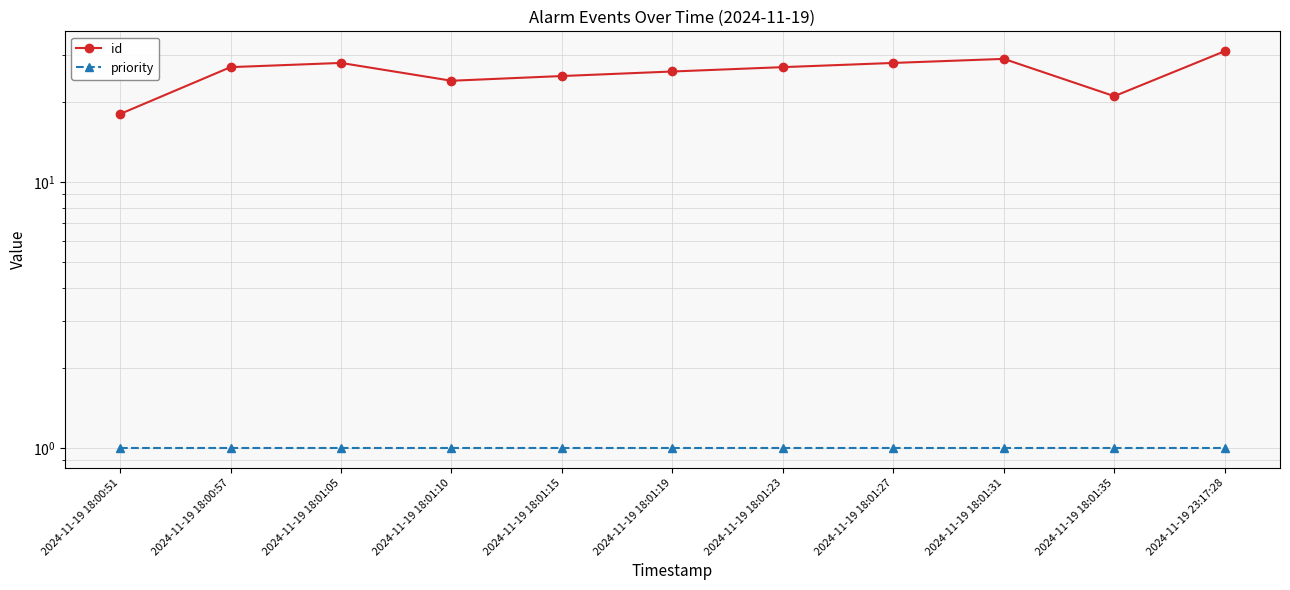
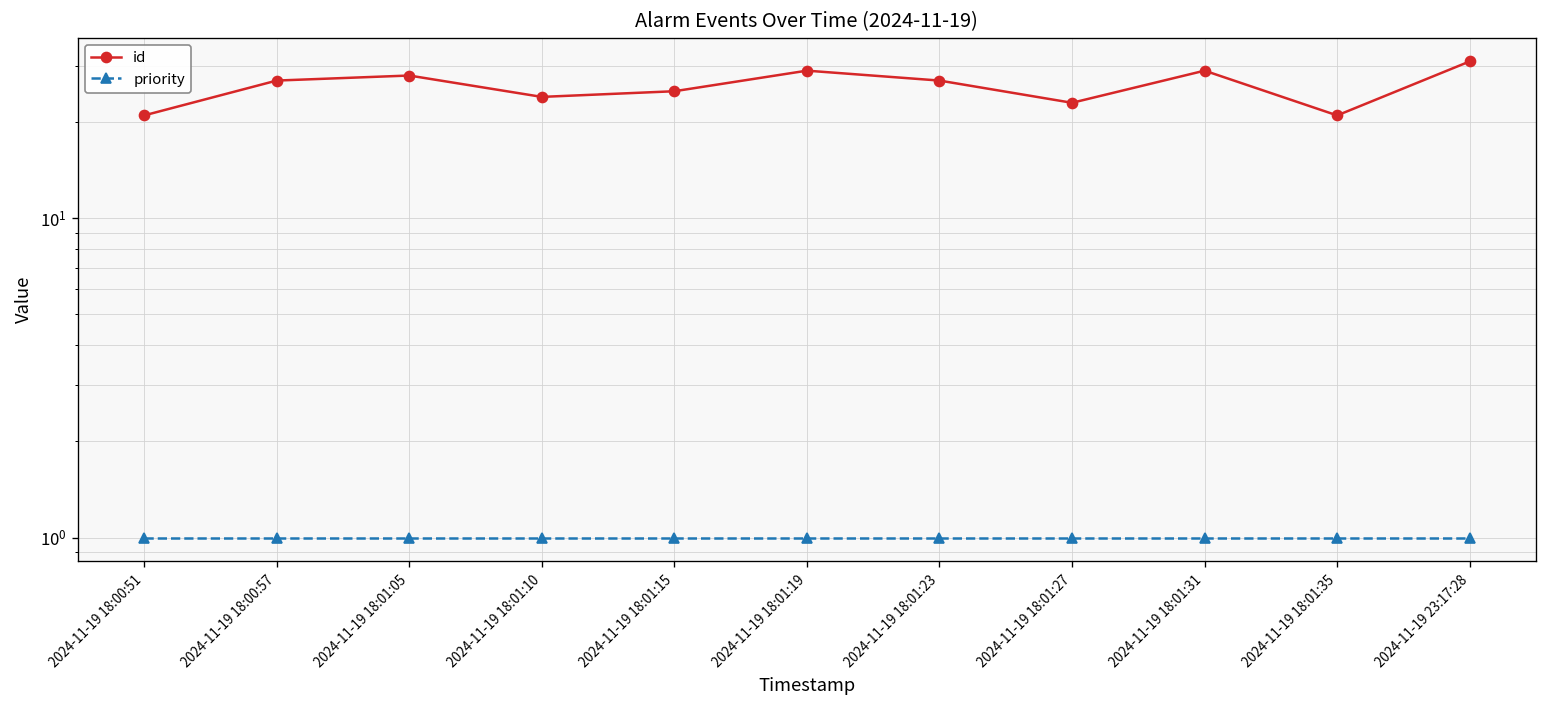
  {
    "id": {
-     "2024-11-19 18:00:51": 18,
+     "2024-11-19 18:00:51": 21,
      "2024-11-19 18:00:57": 27,
      "2024-11-19 18:01:05": 28,
      "2024-11-19 18:01:10": 24,
      "2024-11-19 18:01:15": 25,
-     "2024-11-19 18:01:19": 26,
+     "2024-11-19 18:01:19": 29,
      "2024-11-19 18:01:23": 27,
-     "2024-11-19 18:01:27": 28,
+     "2024-11-19 18:01:27": 23,
      "2024-11-19 18:01:31": 29,
      "2024-11-19 18:01:35": 21,
      "2024-11-19 23:17:28": 31
    },
    "priority": {
      "2024-11-19 18:00:51": 1,
      "2024-11-19 18:00:57": 1,
      "2024-11-19 18:01:05": 1,
      "2024-11-19 18:01:10": 1,
      "2024-11-19 18:01:15": 1,
      "2024-11-19 18:01:19": 1,
      "2024-11-19 18:01:23": 1,
      "2024-11-19 18:01:27": 1,
      "2024-11-19 18:01:31": 1,
      "2024-11-19 18:01:35": 1,
      "2024-11-19 23:17:28": 1
    }
  }
